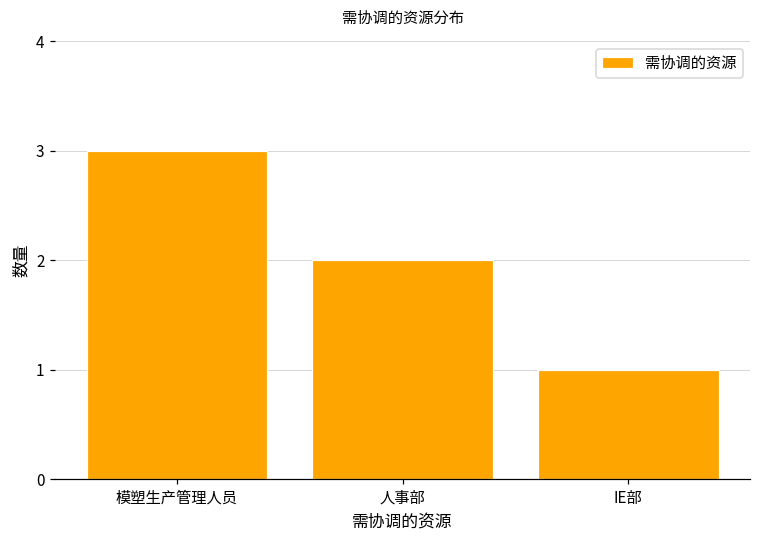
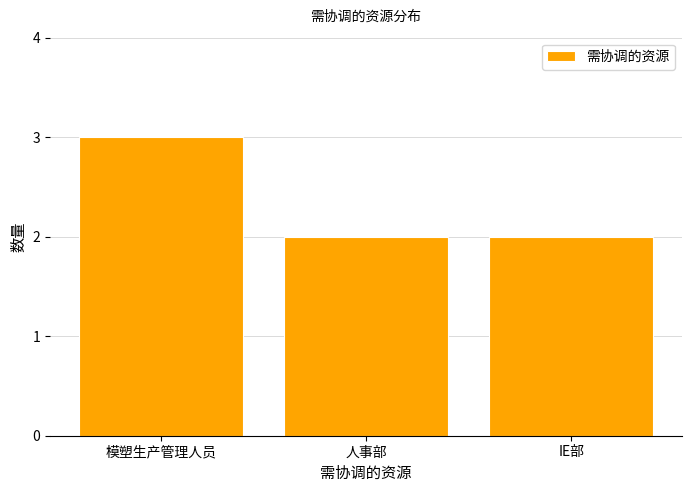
  {
    "模塑生产管理人员": 3,
    "人事部": 2,
-   "IE部": 1
+   "IE部": 2
  }
